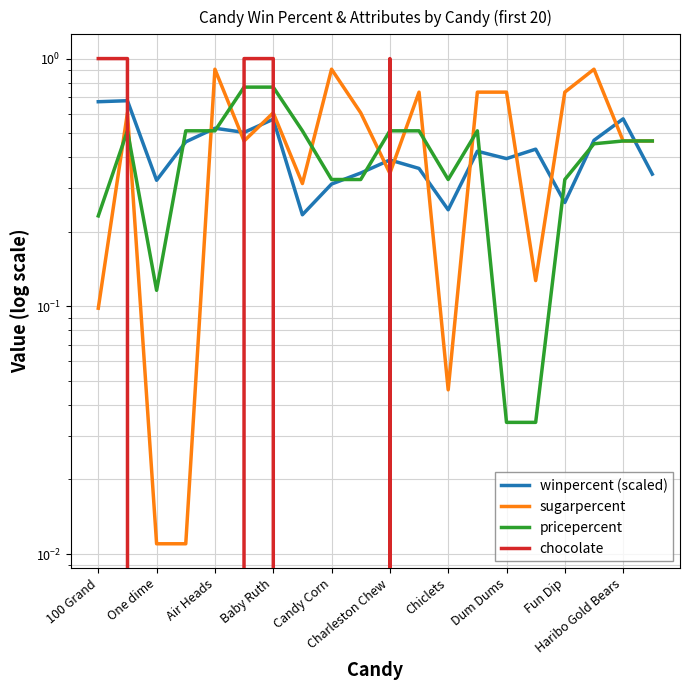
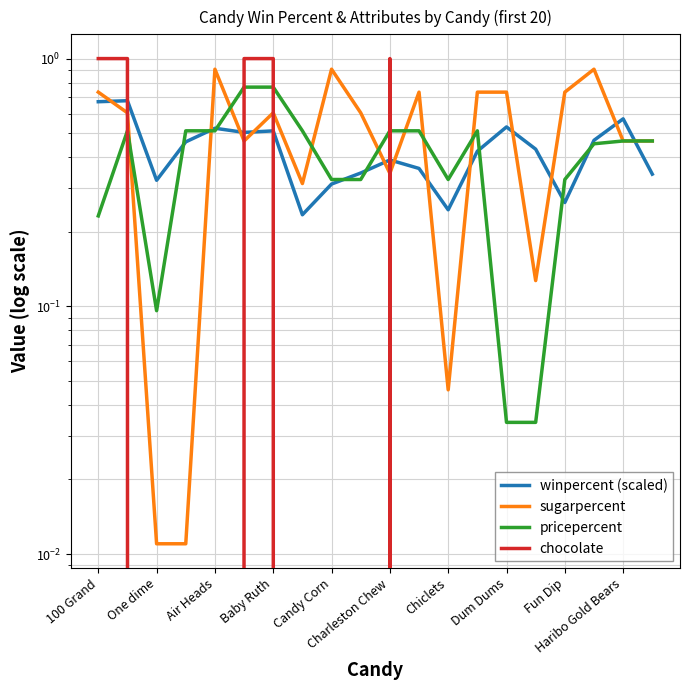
  {
    "winpercent (scaled)": {
      "100 Grand": 0.67,
      "One dime": 0.32,
      "Air Heads": 0.52,
-     "Baby Ruth": 0.57,
+     "Baby Ruth": 0.51,
      "Candy Corn": 0.31,
      "Charleston Chew": 0.39,
      "Chiclets": 0.25,
-     "Dum Dums": 0.39,
+     "Dum Dums": 0.53,
      "Fun Dip": 0.26,
      "Haribo Gold Bears": 0.57
    },
    "sugarpercent": {
-     "100 Grand": 0.098,
+     "100 Grand": 0.73,
      "One dime": 0.011,
      "Air Heads": 0.91,
      "Baby Ruth": 0.60,
      "Candy Corn": 0.91,
      "Charleston Chew": 0.34,
      "Chiclets": 0.046,
      "Dum Dums": 0.73,
      "Fun Dip": 0.73
    },
    "pricepercent": {
      "100 Grand": 0.23,
-     "One dime": 0.12,
+     "One dime": 0.096,
      "Air Heads": 0.51,
      "Baby Ruth": 0.77,
      "Candy Corn": 0.32,
      "Charleston Chew": 0.51,
      "Chiclets": 0.32,
      "Dum Dums": 0.034,
      "Fun Dip": 0.32
    },
    "chocolate": {
      "100 Grand": 1.00,
      "Baby Ruth": 1.00,
      "Charleston Chew": 1.00
    }
  }
